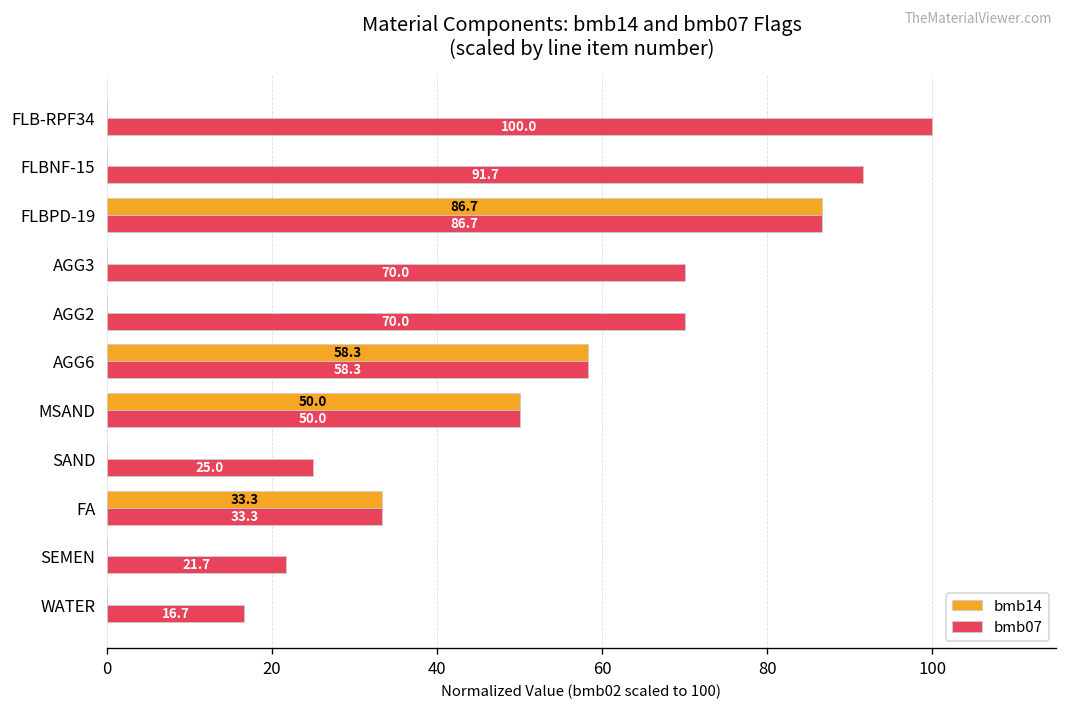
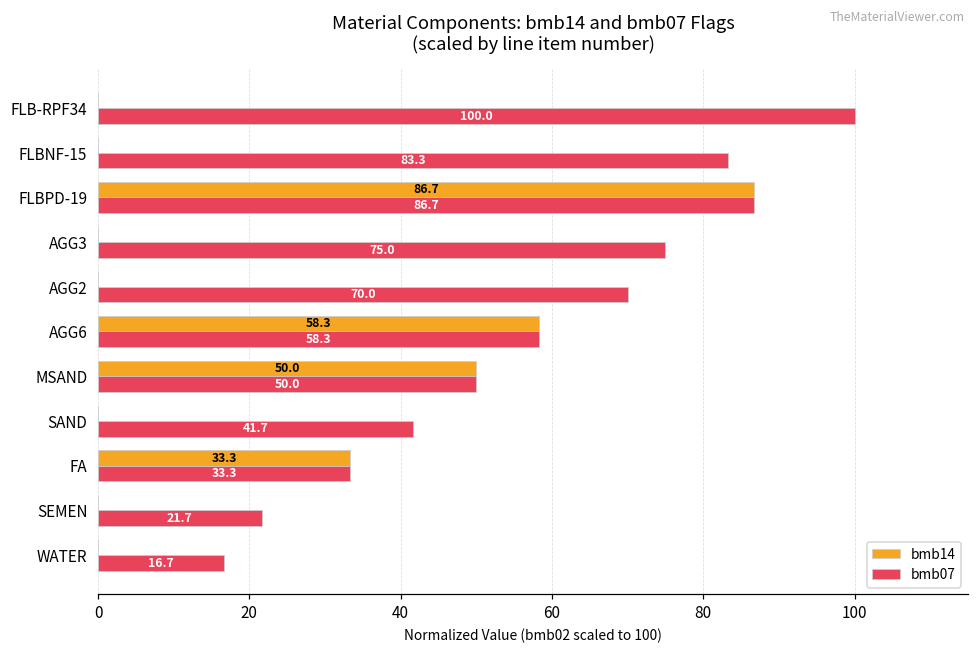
  {
    "bmb14": {
      "FLBPD-19": 86.7,
      "AGG6": 58.3,
      "MSAND": 50.0,
      "FA": 33.3
    },
    "bmb07": {
      "FLB-RPF34": 100.0,
-     "FLBNF-15": 91.7,
+     "FLBNF-15": 83.3,
      "FLBPD-19": 86.7,
-     "AGG3": 70.0,
+     "AGG3": 75.0,
      "AGG2": 70.0,
      "AGG6": 58.3,
      "MSAND": 50.0,
-     "SAND": 25.0,
+     "SAND": 41.7,
      "FA": 33.3,
      "SEMEN": 21.7,
      "WATER": 16.7
    }
  }
